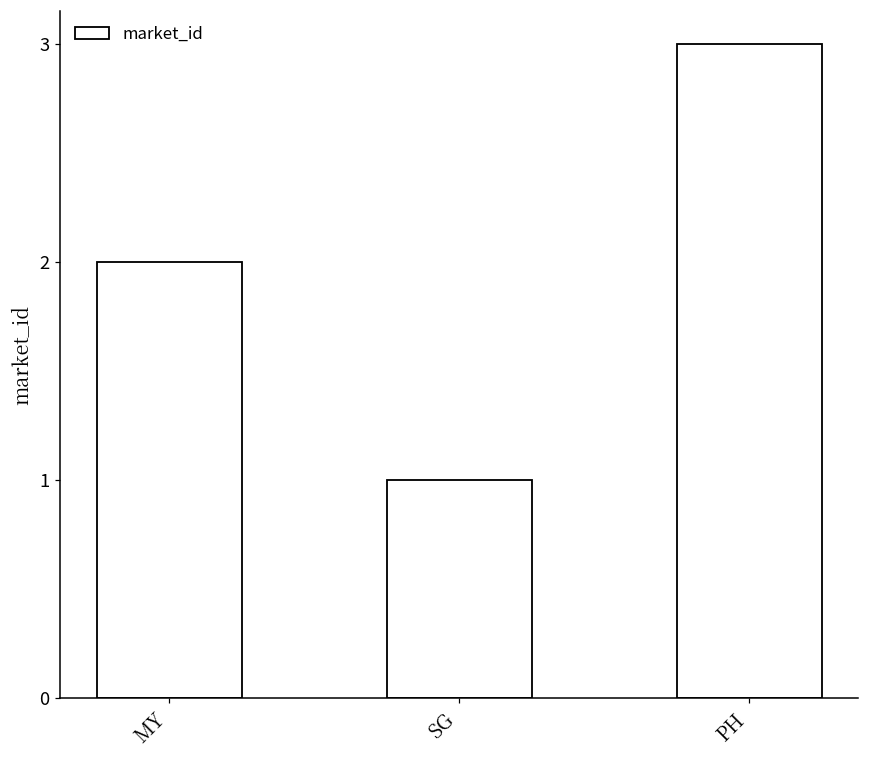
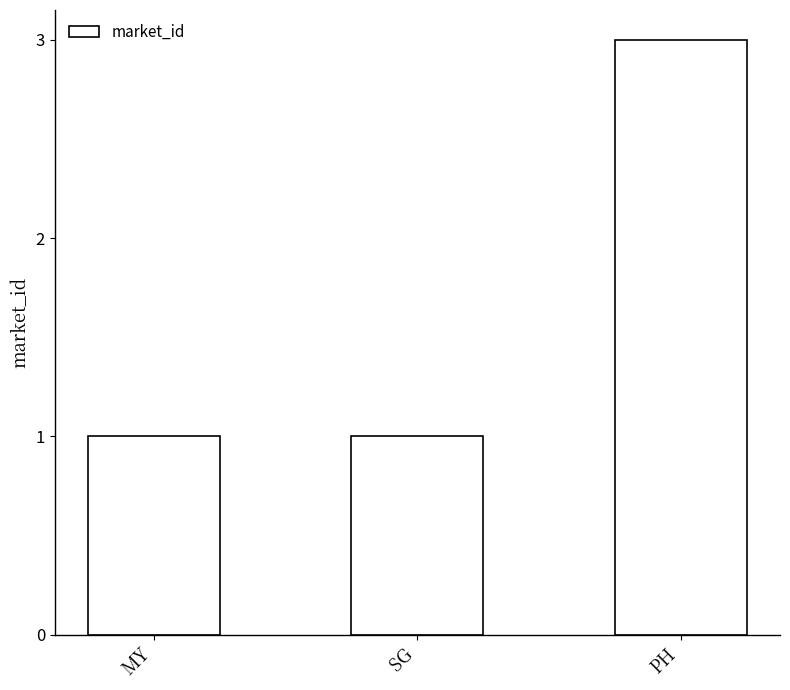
  {
-   "MY": 2,
+   "MY": 1,
    "SG": 1,
    "PH": 3
  }
